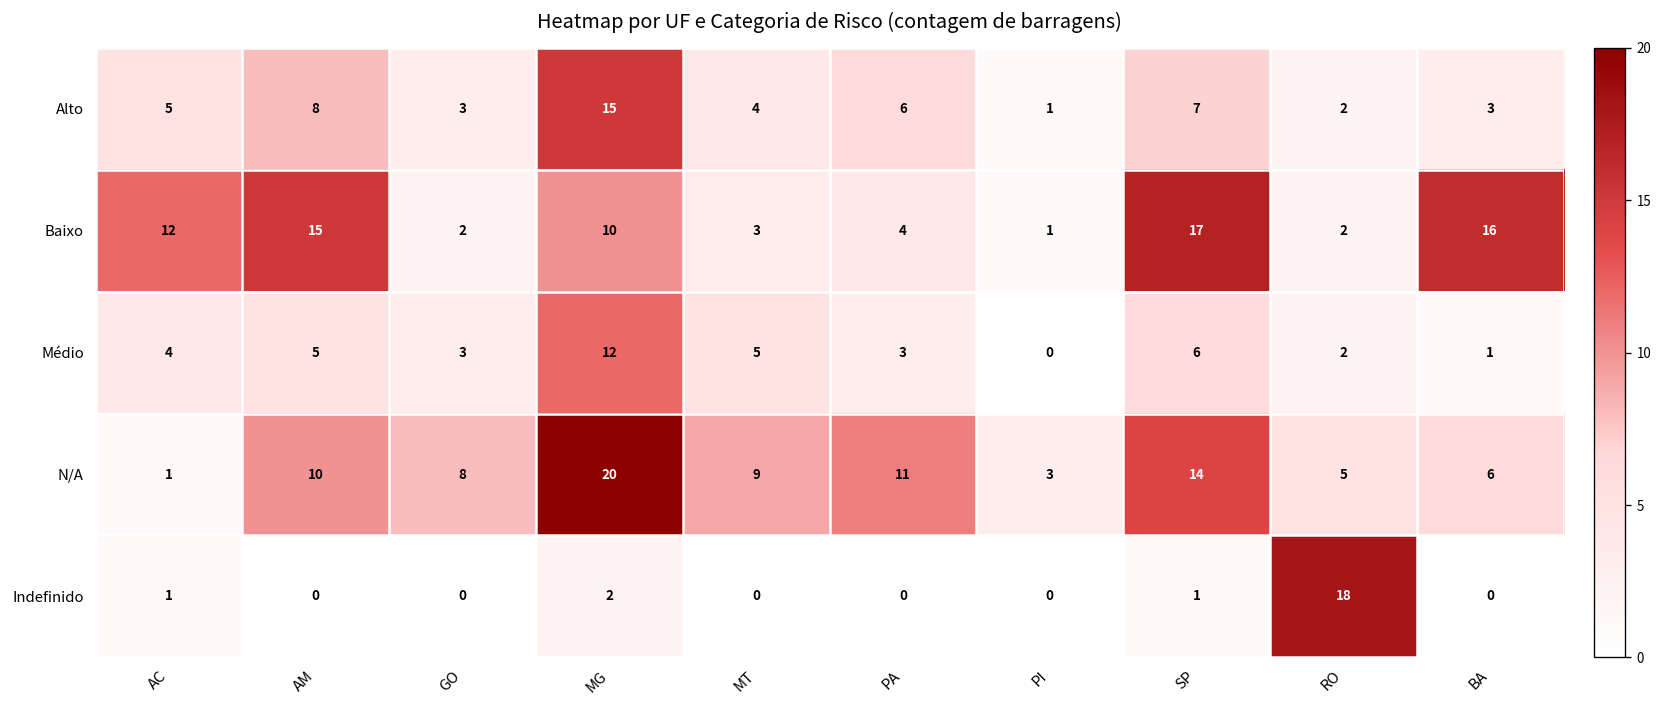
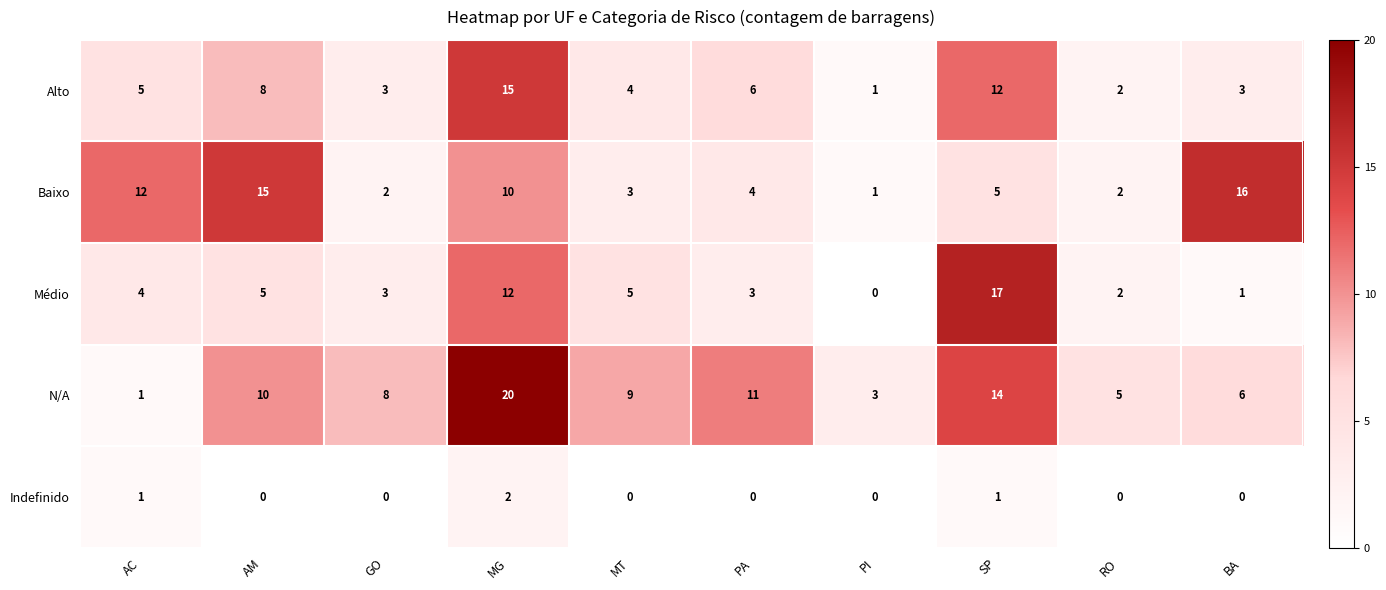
  {
    "Alto": {
      "AC": 5,
      "AM": 8,
      "GO": 3,
      "MG": 15,
      "MT": 4,
      "PA": 6,
      "PI": 1,
-     "SP": 7,
+     "SP": 12,
      "RO": 2,
      "BA": 3
    },
    "Baixo": {
      "AC": 12,
      "AM": 15,
      "GO": 2,
      "MG": 10,
      "MT": 3,
      "PA": 4,
      "PI": 1,
-     "SP": 17,
+     "SP": 5,
      "RO": 2,
      "BA": 16
    },
    "Médio": {
      "AC": 4,
      "AM": 5,
      "GO": 3,
      "MG": 12,
      "MT": 5,
      "PA": 3,
      "PI": 0,
-     "SP": 6,
+     "SP": 17,
      "RO": 2,
      "BA": 1
    },
    "N/A": {
      "AC": 1,
      "AM": 10,
      "GO": 8,
      "MG": 20,
      "MT": 9,
      "PA": 11,
      "PI": 3,
      "SP": 14,
      "RO": 5,
      "BA": 6
    },
    "Indefinido": {
      "AC": 1,
      "AM": 0,
      "GO": 0,
      "MG": 2,
      "MT": 0,
      "PA": 0,
      "PI": 0,
      "SP": 1,
-     "RO": 18,
+     "RO": 0,
      "BA": 0
    }
  }
